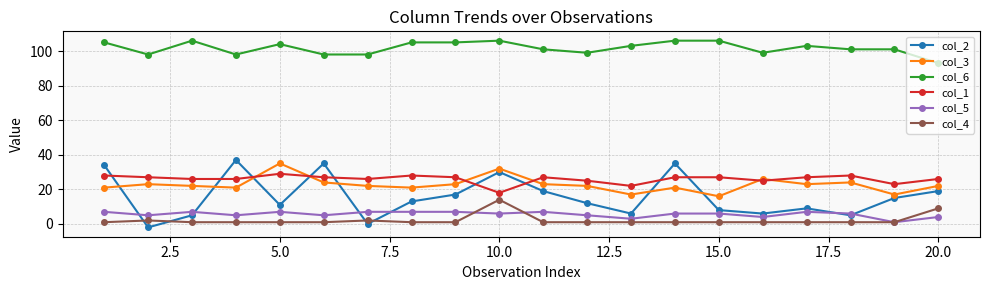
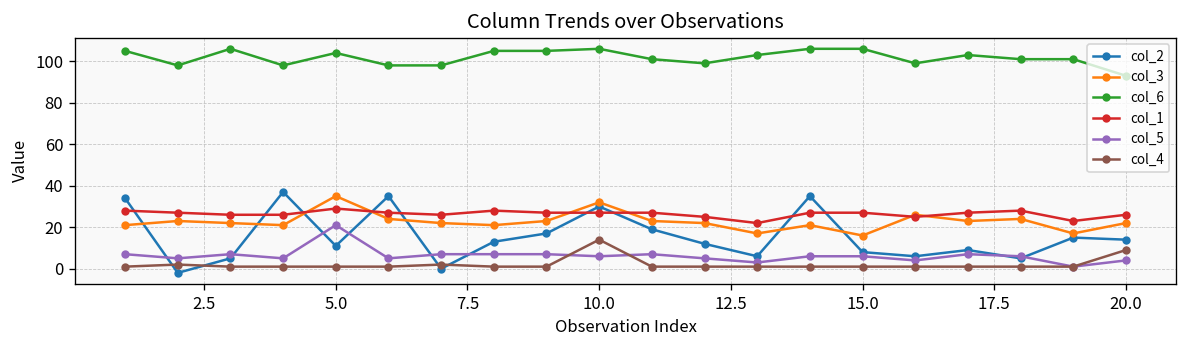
  {
    "col_2": {
      "5.0": 11,
      "10.0": 30,
      "15.0": 8,
-     "20.0": 19
+     "20.0": 14
    },
    "col_3": {
      "5.0": 35,
      "10.0": 32,
      "15.0": 16,
      "20.0": 22
    },
    "col_6": {
      "5.0": 104,
      "10.0": 106,
      "15.0": 106
    },
    "col_1": {
      "5.0": 29,
-     "10.0": 18,
+     "10.0": 27,
      "15.0": 27,
      "20.0": 26
    },
    "col_5": {
-     "5.0": 7,
+     "5.0": 21,
      "10.0": 6,
      "15.0": 6,
      "20.0": 4
    },
    "col_4": {
      "5.0": 1,
      "10.0": 14,
      "15.0": 1,
      "20.0": 9
    }
  }
